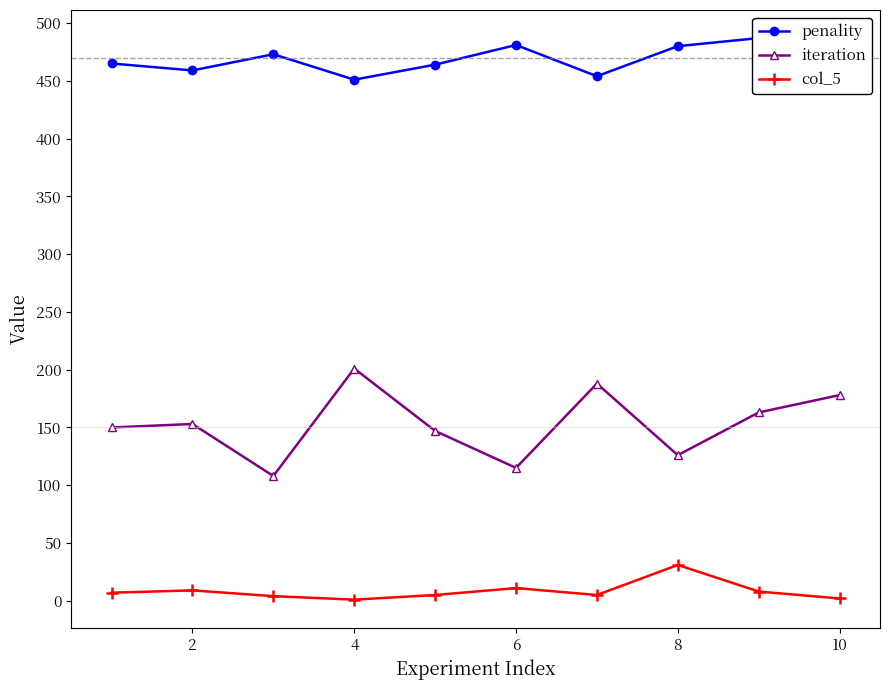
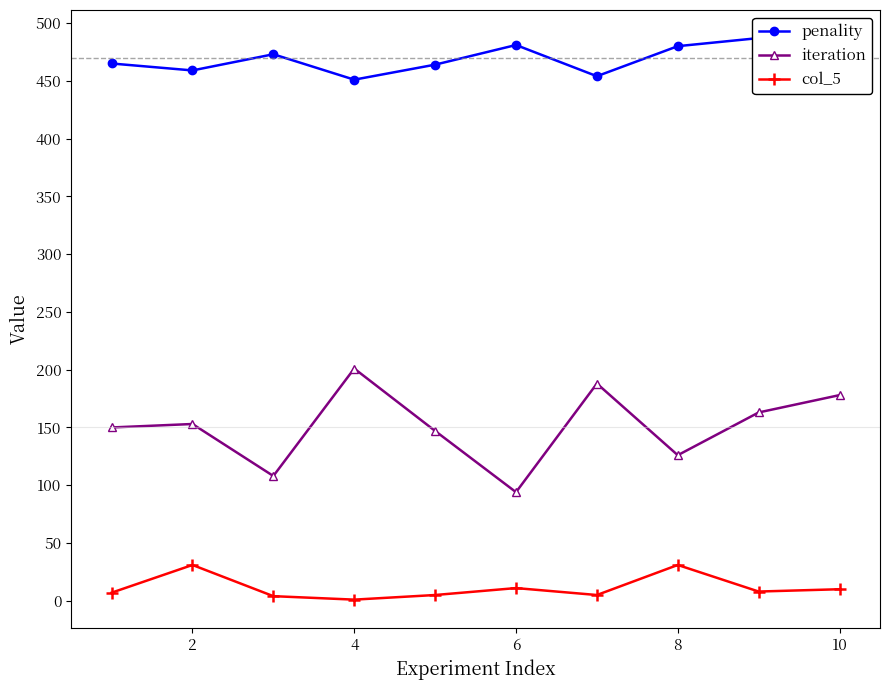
  {
    "penality": {
      "2": 459,
      "4": 451,
      "6": 481,
      "8": 480
    },
    "iteration": {
      "2": 153,
      "4": 201,
-     "6": 115,
+     "6": 94,
      "8": 126,
      "10": 178
    },
    "col_5": {
-     "2": 9,
+     "2": 31,
      "4": 1,
      "6": 11,
      "8": 31,
-     "10": 2
+     "10": 10
    }
  }
